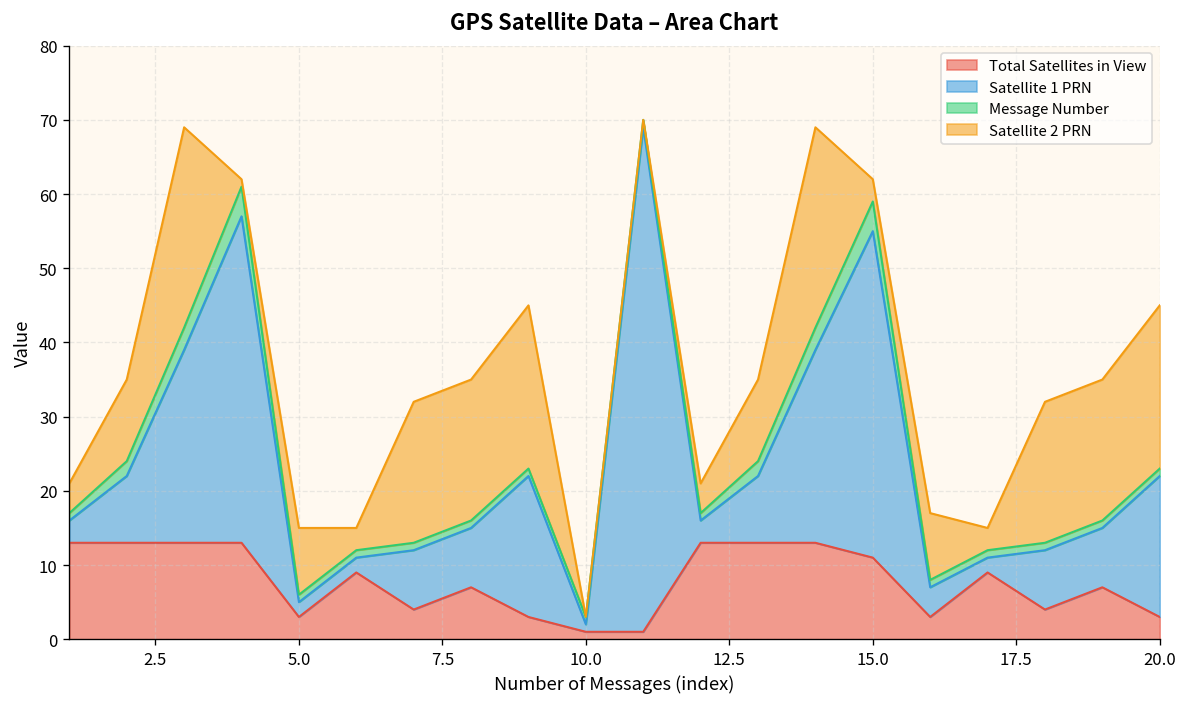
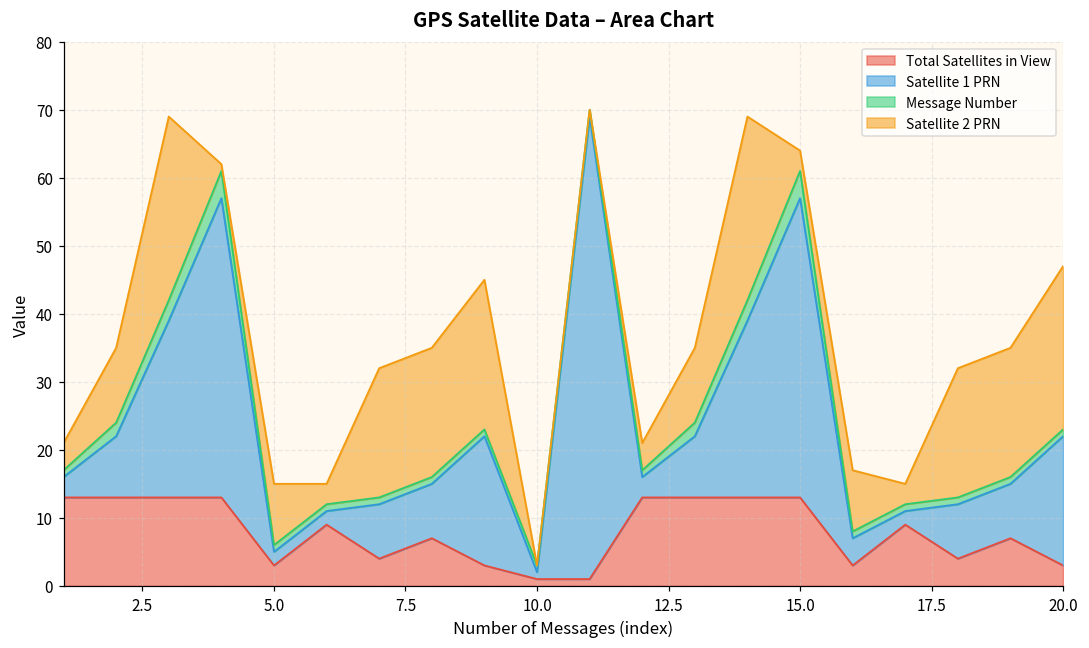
  {
    "Total Satellites in View": {
      "5.0": 3,
      "10.0": 1,
-     "15.0": 11,
+     "15.0": 13,
      "20.0": 3
    },
    "Satellite 1 PRN": {
      "5.0": 2,
      "10.0": 1,
      "15.0": 44,
      "20.0": 19
    },
    "Message Number": {
      "5.0": 1,
      "15.0": 4,
      "20.0": 1
    },
    "Satellite 2 PRN": {
      "5.0": 9,
      "15.0": 3,
-     "20.0": 22
+     "20.0": 24
    }
  }
